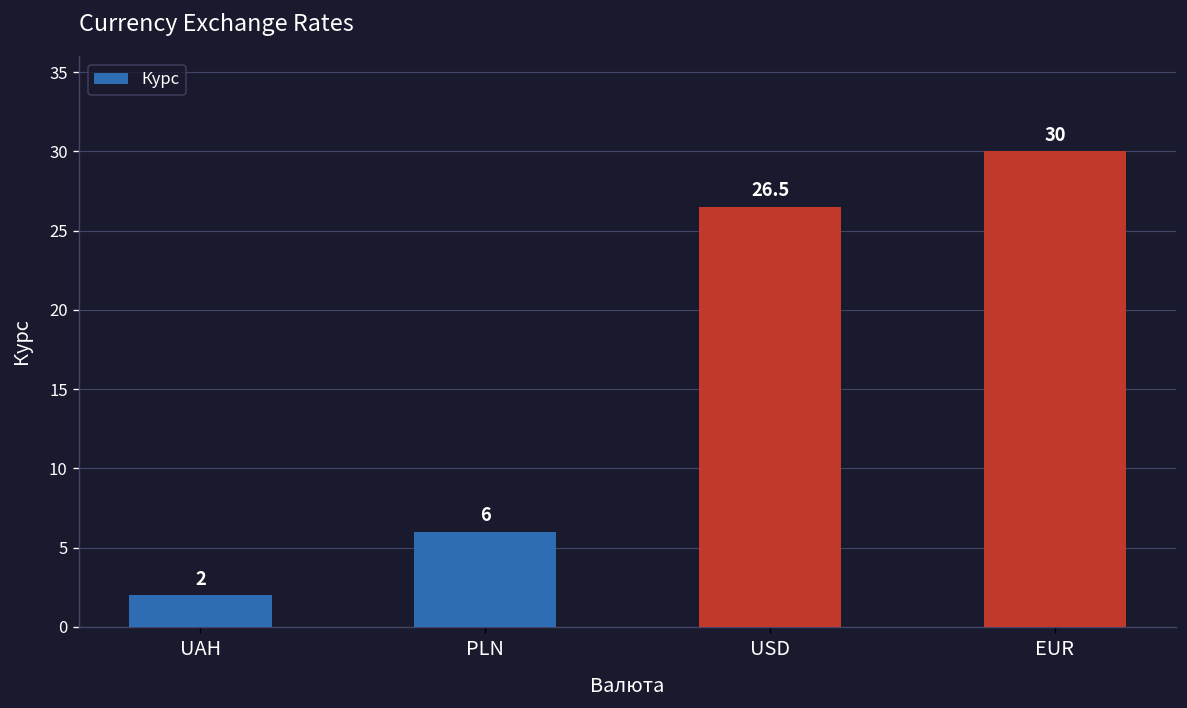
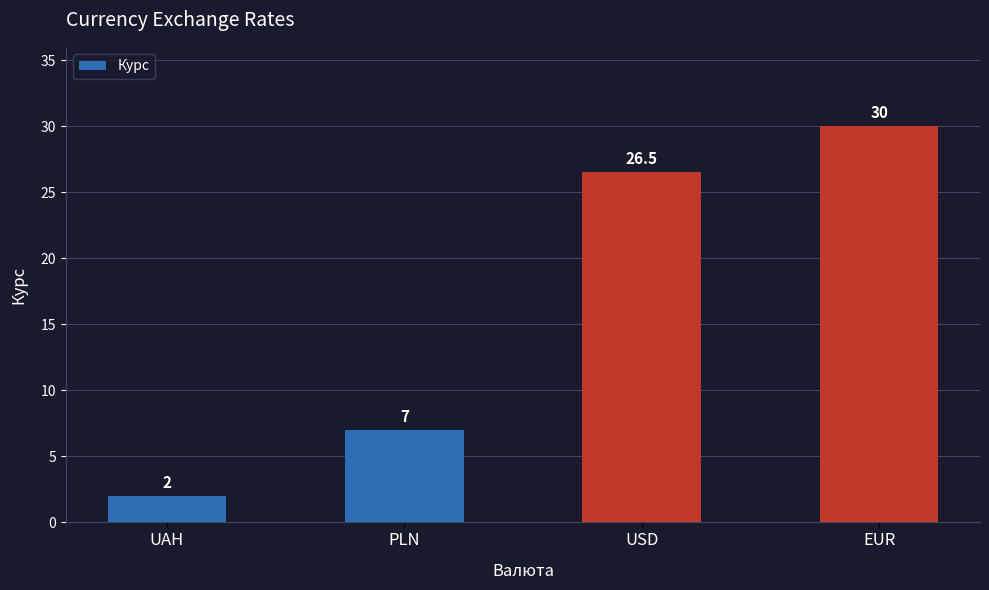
  {
    "UAH": 2,
-   "PLN": 6,
+   "PLN": 7,
    "USD": 26.5,
    "EUR": 30
  }
